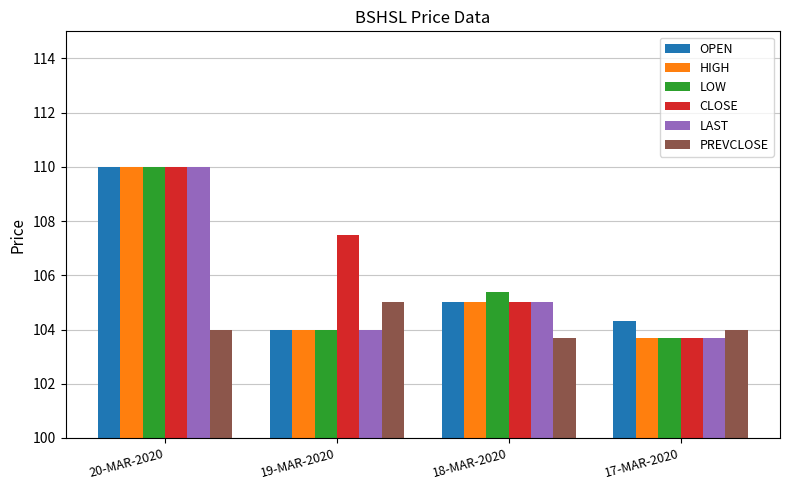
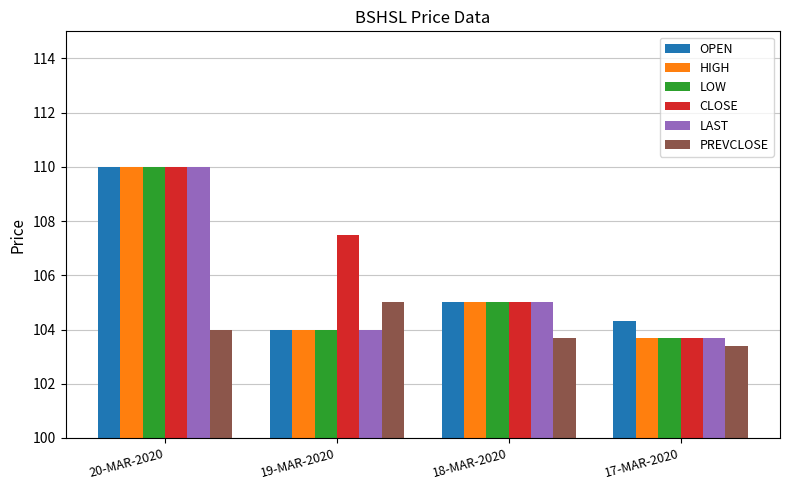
  {
    "OPEN": {
      "20-MAR-2020": 110.0,
      "19-MAR-2020": 104.0,
      "18-MAR-2020": 105.0,
      "17-MAR-2020": 104.3
    },
    "HIGH": {
      "20-MAR-2020": 110.0,
      "19-MAR-2020": 104.0,
      "18-MAR-2020": 105.0,
      "17-MAR-2020": 103.7
    },
    "LOW": {
      "20-MAR-2020": 110.0,
      "19-MAR-2020": 104.0,
-     "18-MAR-2020": 105.4,
+     "18-MAR-2020": 105.0,
      "17-MAR-2020": 103.7
    },
    "CLOSE": {
      "20-MAR-2020": 110.0,
      "19-MAR-2020": 107.5,
      "18-MAR-2020": 105.0,
      "17-MAR-2020": 103.7
    },
    "LAST": {
      "20-MAR-2020": 110.0,
      "19-MAR-2020": 104.0,
      "18-MAR-2020": 105.0,
      "17-MAR-2020": 103.7
    },
    "PREVCLOSE": {
      "20-MAR-2020": 104.0,
      "19-MAR-2020": 105.0,
      "18-MAR-2020": 103.7,
-     "17-MAR-2020": 104.0
+     "17-MAR-2020": 103.4
    }
  }
